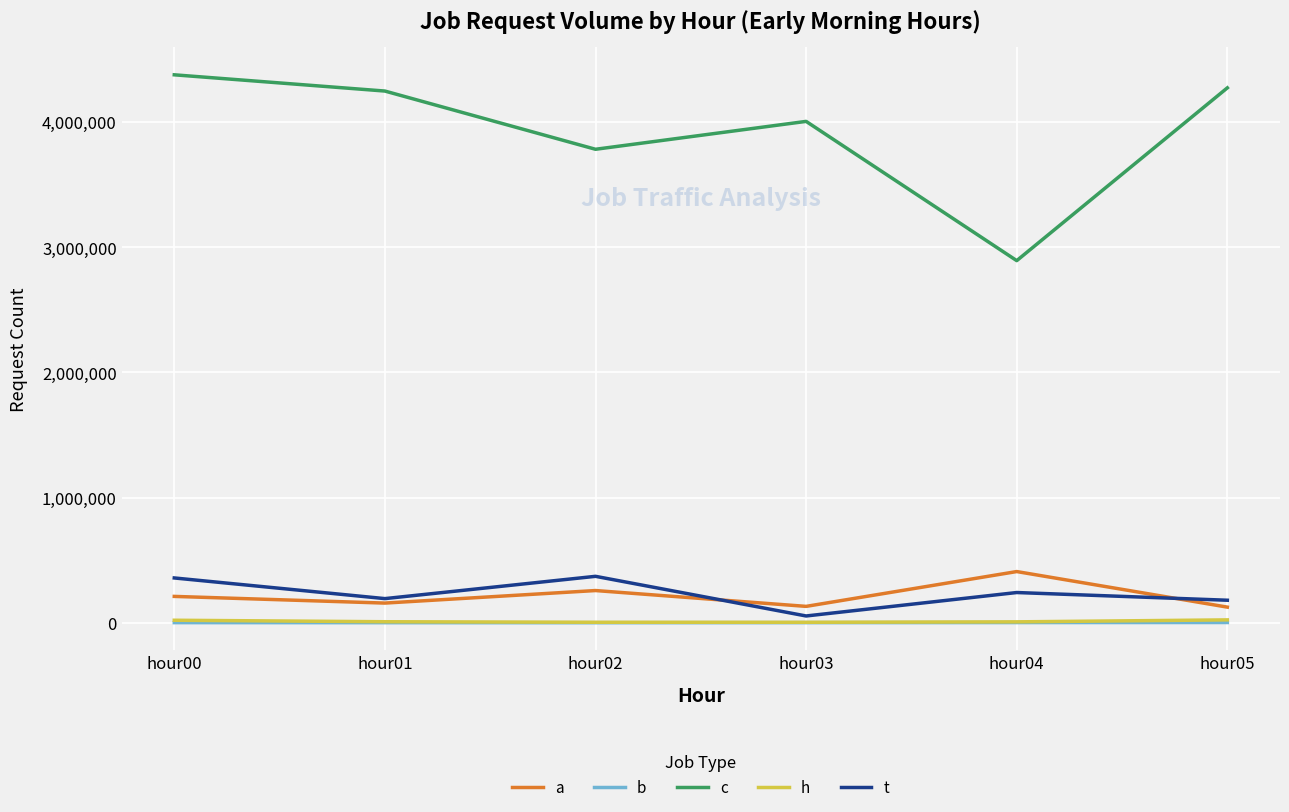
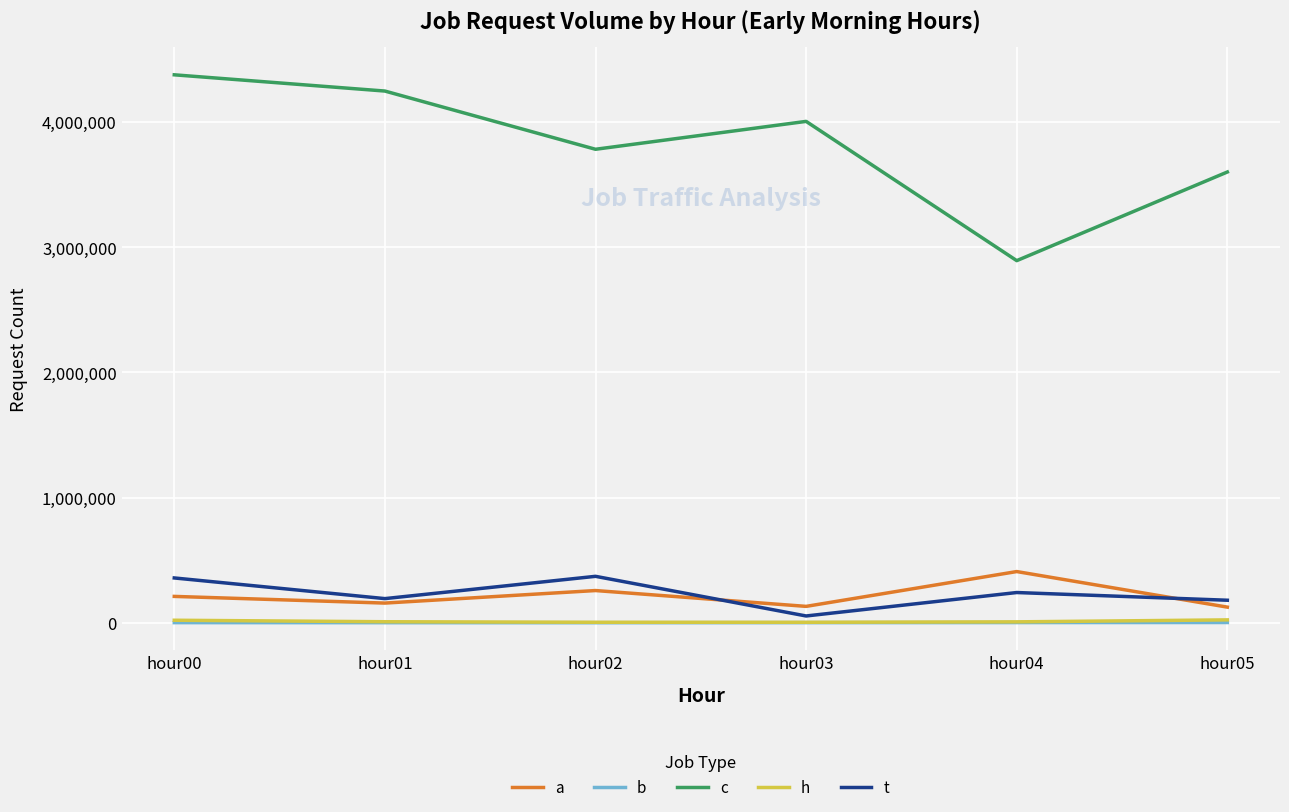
  {
    "a": {
      "hour00": "210,000",
      "hour01": "160,000",
      "hour02": "260,000",
      "hour03": "130,000",
      "hour04": "410,000",
      "hour05": "120,000"
    },
    "b": {
      "hour05": "0"
    },
    "c": {
      "hour00": "4,380,000",
      "hour01": "4,250,000",
      "hour02": "3,780,000",
      "hour03": "4,000,000",
      "hour04": "2,890,000",
-     "hour05": "4,270,000"
+     "hour05": "3,600,000"
    },
    "h": {
      "hour05": "20,000"
    },
    "t": {
      "hour00": "360,000",
      "hour01": "190,000",
      "hour02": "370,000",
      "hour03": "50,000",
      "hour04": "240,000",
      "hour05": "180,000"
    }
  }
